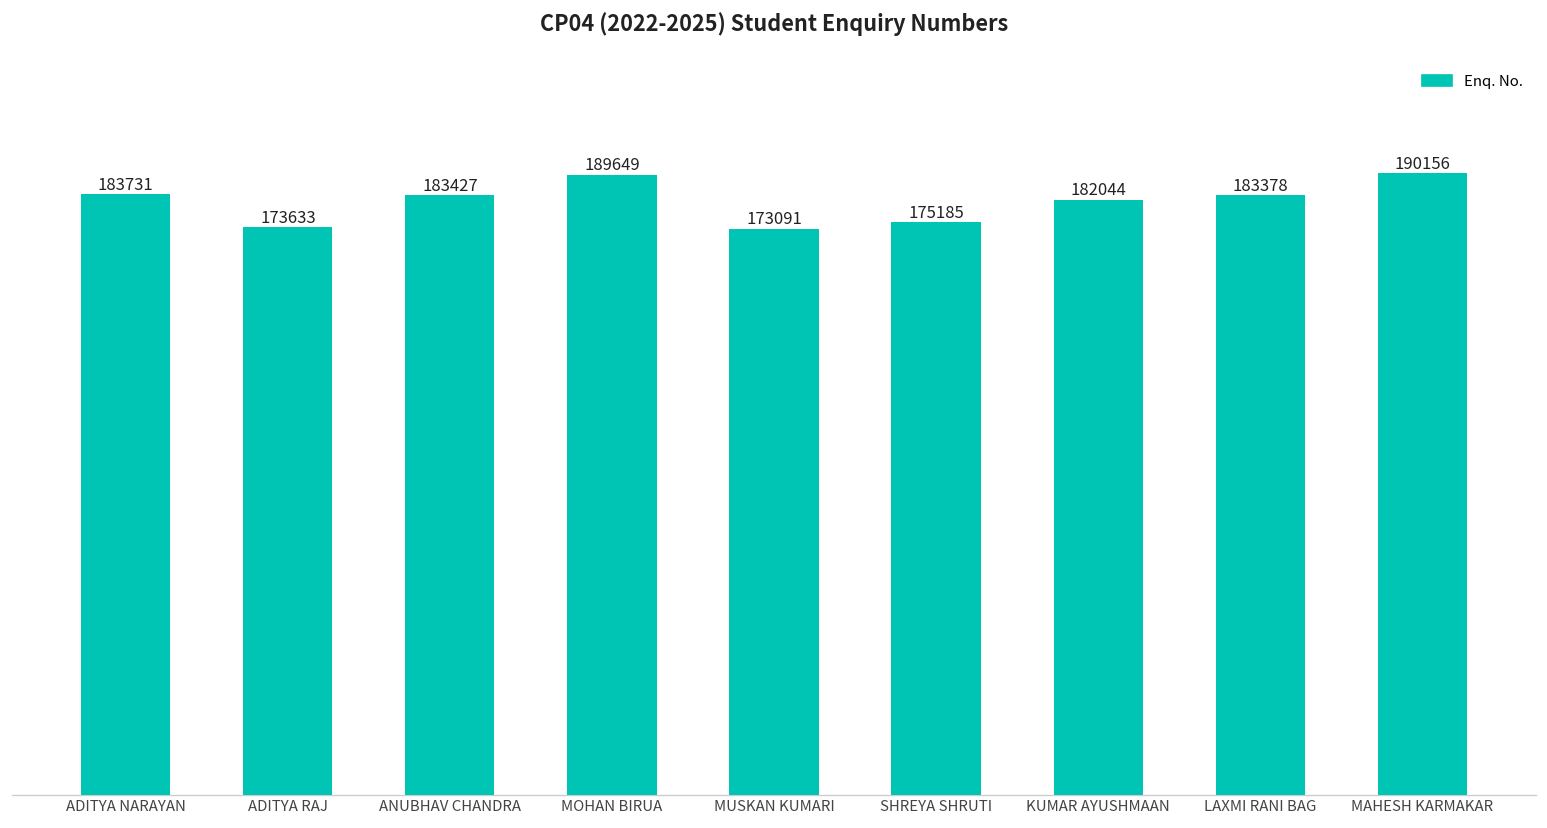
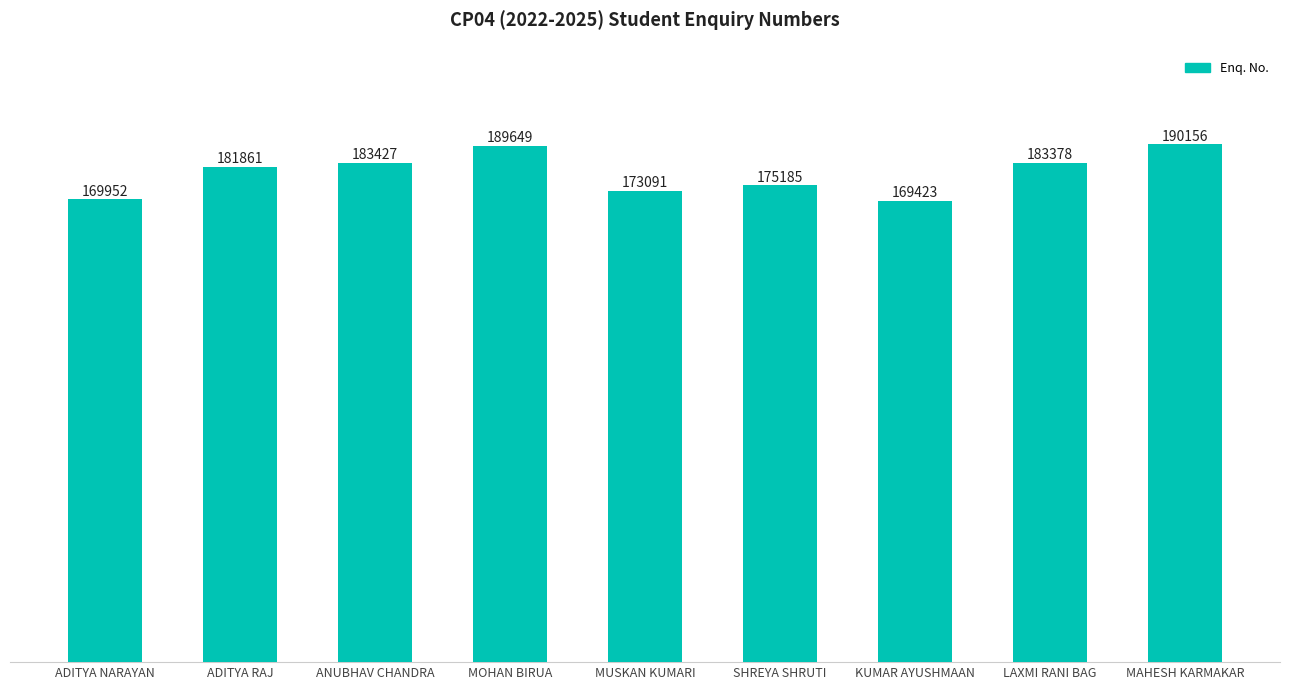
  {
-   "ADITYA NARAYAN": 183731,
-   "ADITYA RAJ": 173633,
+   "ADITYA NARAYAN": 169952,
+   "ADITYA RAJ": 181861,
    "ANUBHAV CHANDRA": 183427,
    "MOHAN BIRUA": 189649,
    "MUSKAN KUMARI": 173091,
    "SHREYA SHRUTI": 175185,
-   "KUMAR AYUSHMAAN": 182044,
+   "KUMAR AYUSHMAAN": 169423,
    "LAXMI RANI BAG": 183378,
    "MAHESH KARMAKAR": 190156
  }
